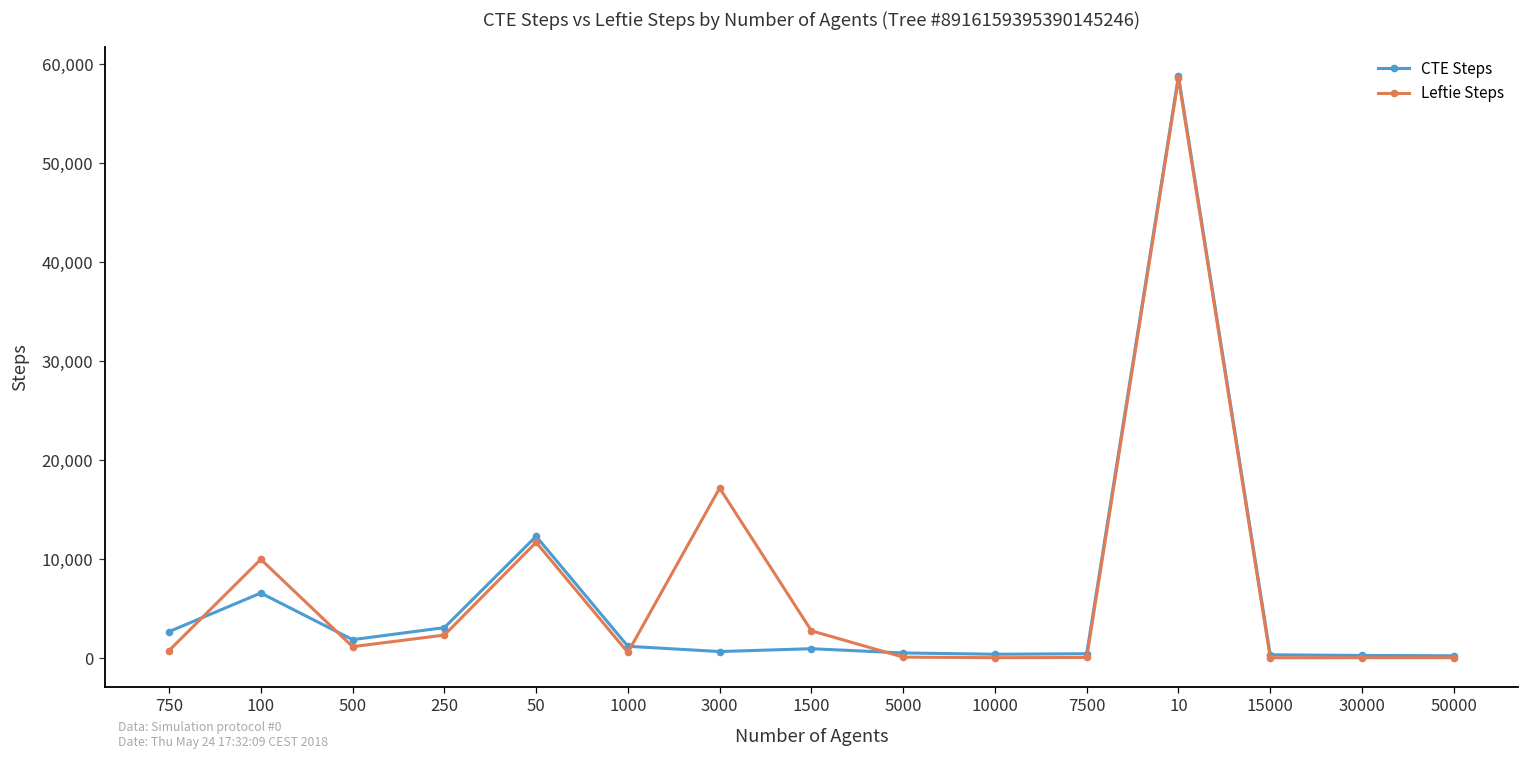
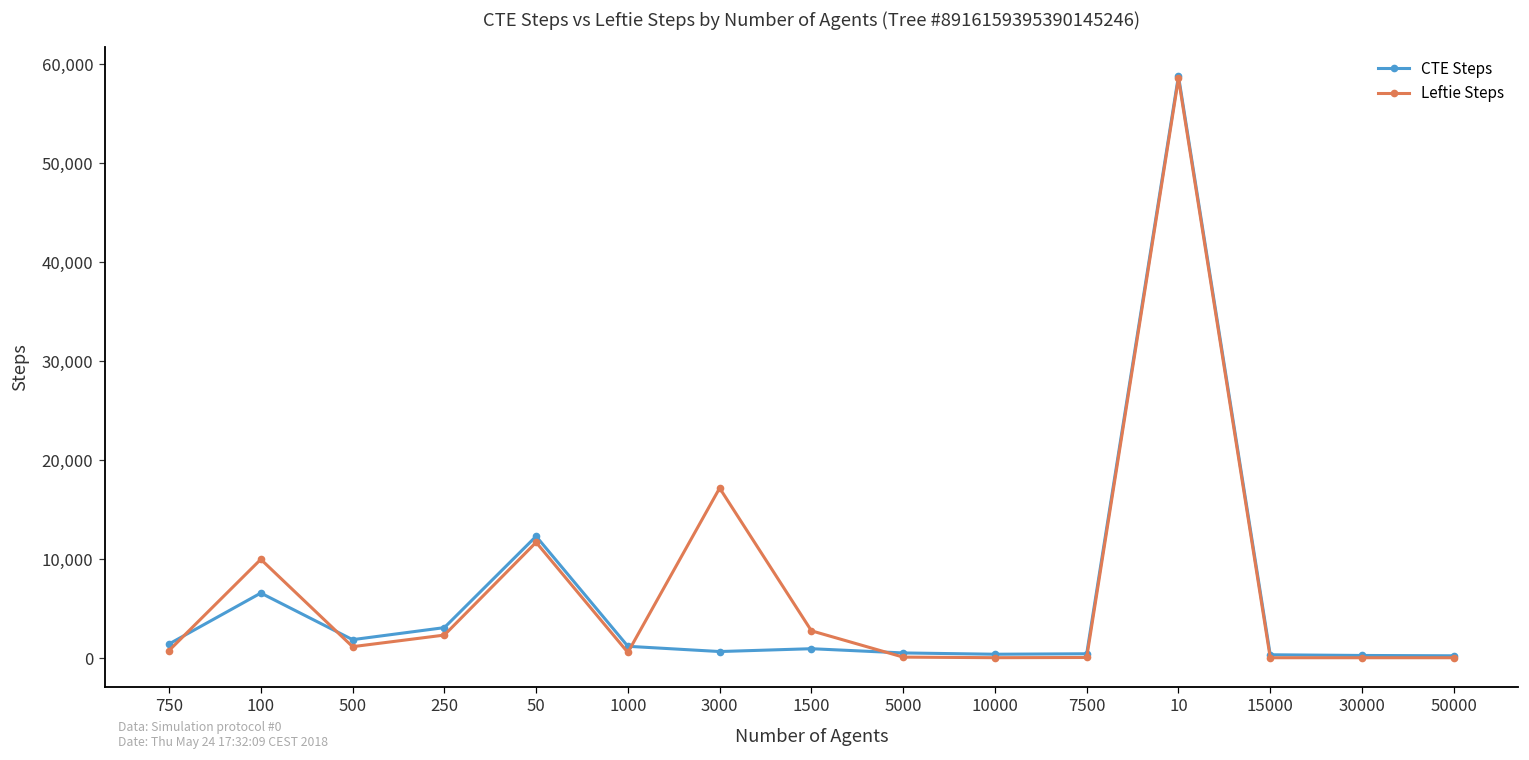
  {
    "CTE Steps": {
-     "750": "3,000",
+     "750": "1,000",
      "100": "7,000",
      "500": "2,000",
      "250": "3,000",
      "50": "12,000",
      "1000": "1,000",
      "3000": "1,000",
      "1500": "1,000",
      "5000": "1,000",
      "10000": "0",
      "7500": "0",
      "15000": "0"
    },
    "Leftie Steps": {
      "750": "1,000",
      "100": "10,000",
      "500": "1,000",
      "250": "2,000",
      "50": "12,000",
      "1000": "1,000",
      "3000": "17,000",
      "1500": "3,000",
      "5000": "0",
      "10000": "0",
      "7500": "0",
      "15000": "0"
    }
  }
